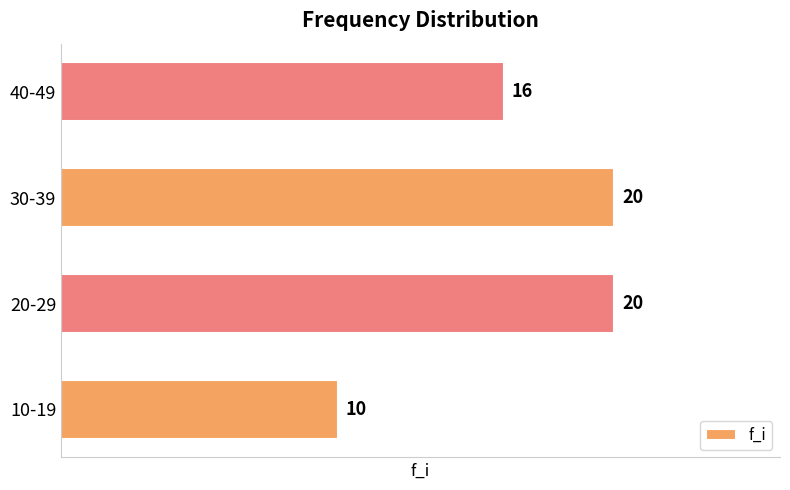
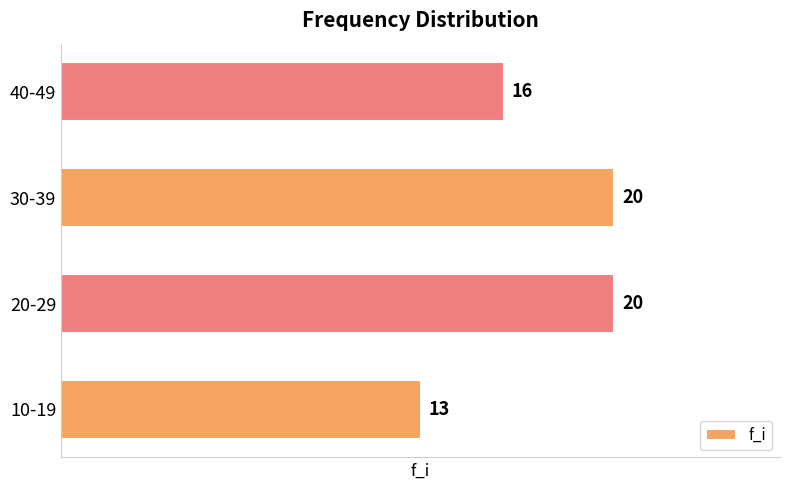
  {
    "40-49": 16,
    "30-39": 20,
    "20-29": 20,
-   "10-19": 10
+   "10-19": 13
  }
